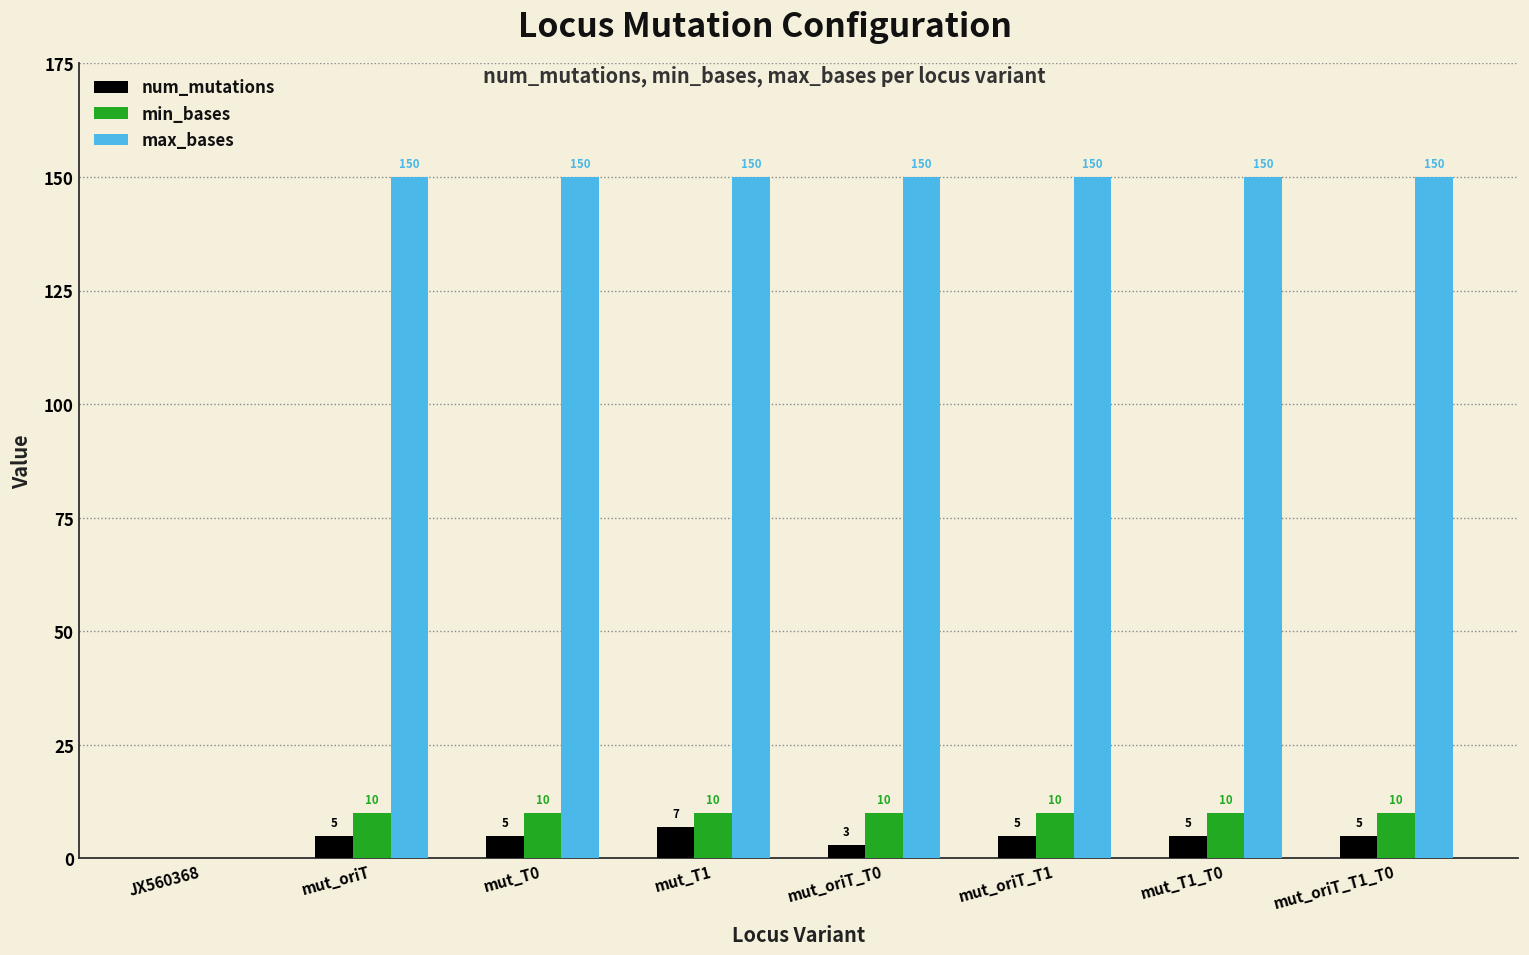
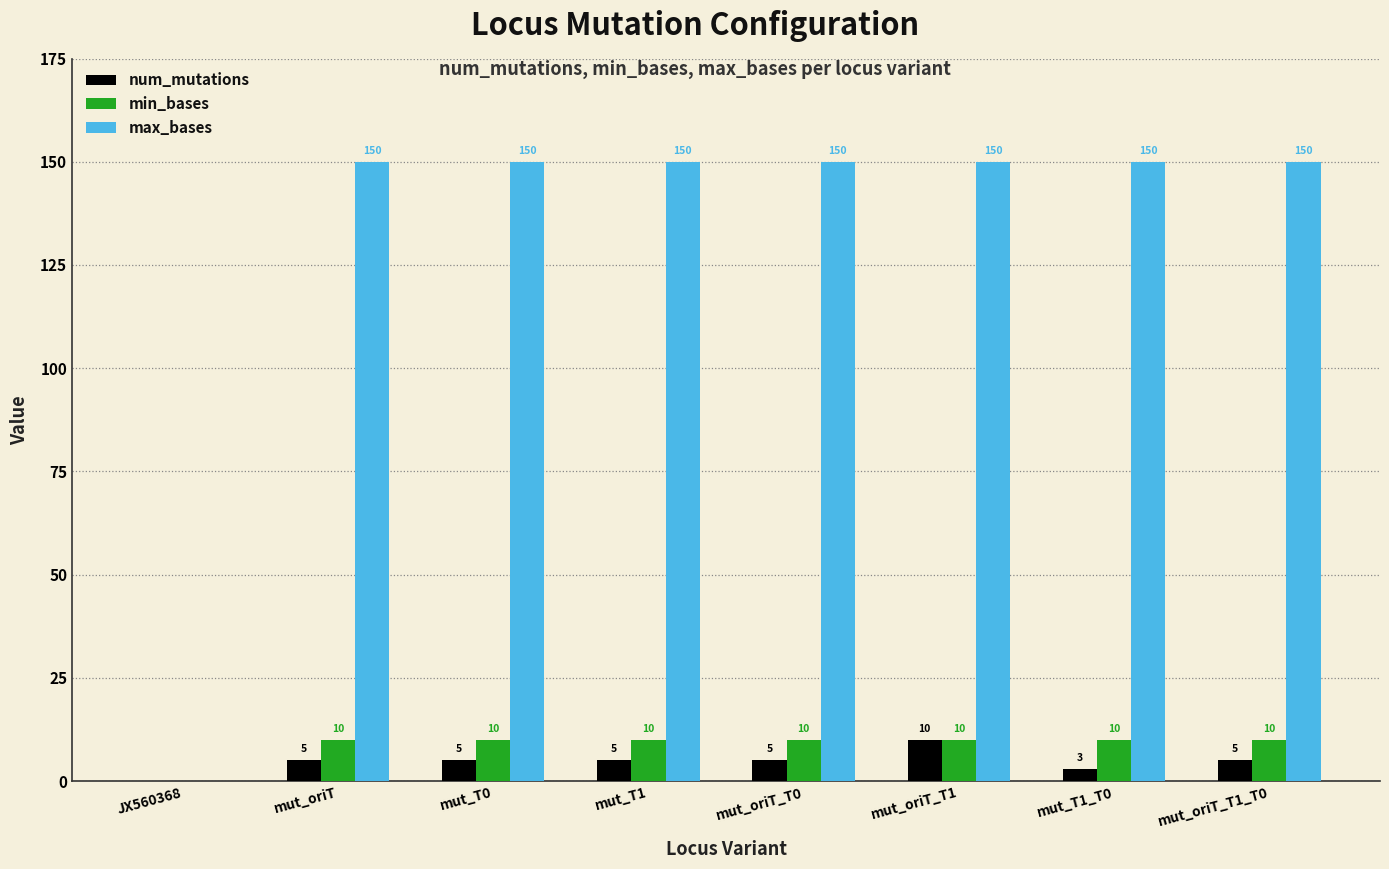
  {
    "num_mutations": {
      "mut_oriT": 5,
      "mut_T0": 5,
-     "mut_T1": 7,
-     "mut_oriT_T0": 3,
-     "mut_oriT_T1": 5,
-     "mut_T1_T0": 5,
+     "mut_T1": 5,
+     "mut_oriT_T0": 5,
+     "mut_oriT_T1": 10,
+     "mut_T1_T0": 3,
      "mut_oriT_T1_T0": 5
    },
    "min_bases": {
      "mut_oriT": 10,
      "mut_T0": 10,
      "mut_T1": 10,
      "mut_oriT_T0": 10,
      "mut_oriT_T1": 10,
      "mut_T1_T0": 10,
      "mut_oriT_T1_T0": 10
    },
    "max_bases": {
      "mut_oriT": 150,
      "mut_T0": 150,
      "mut_T1": 150,
      "mut_oriT_T0": 150,
      "mut_oriT_T1": 150,
      "mut_T1_T0": 150,
      "mut_oriT_T1_T0": 150
    }
  }
